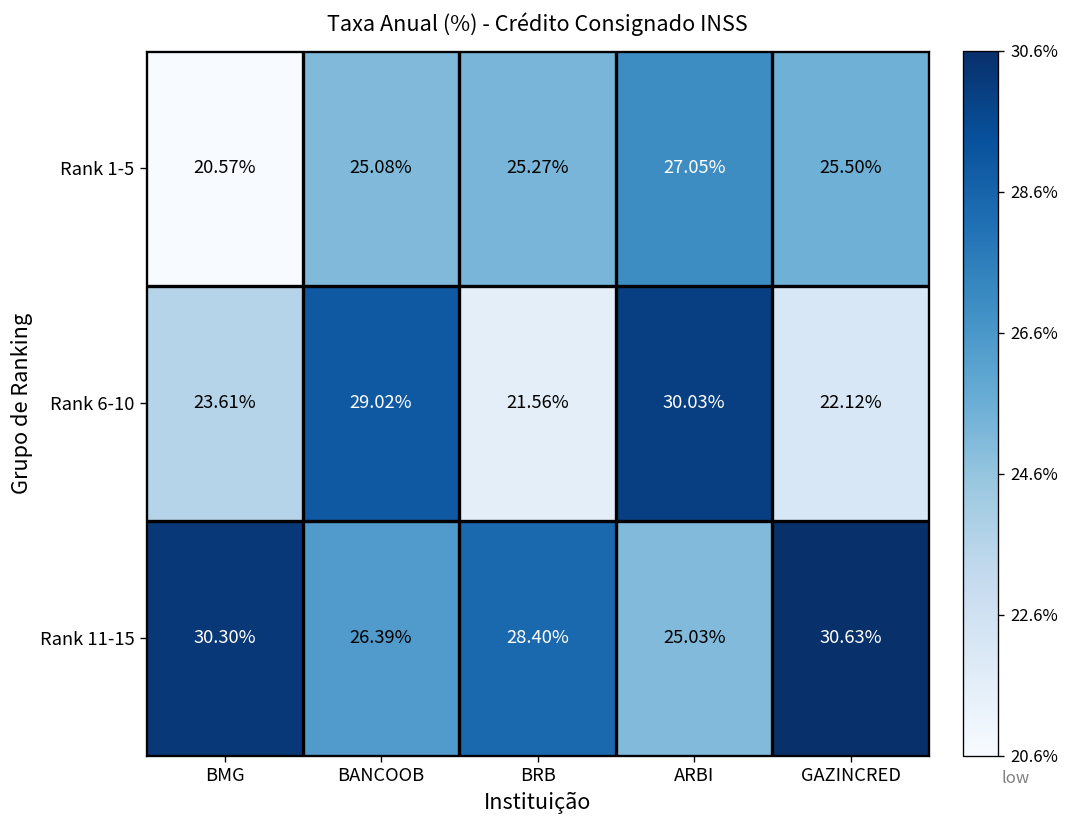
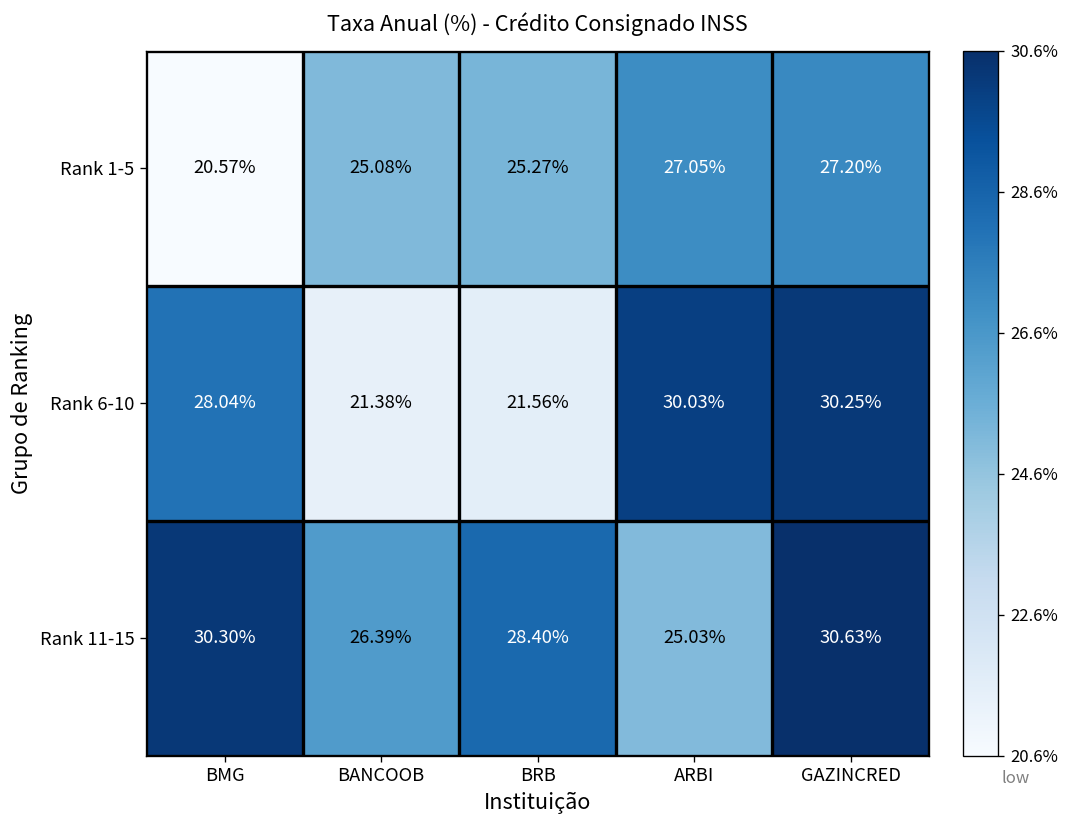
  {
    "Rank 1-5": {
      "BMG": "20.57%",
      "BANCOOB": "25.08%",
      "BRB": "25.27%",
      "ARBI": "27.05%",
-     "GAZINCRED": "25.50%"
+     "GAZINCRED": "27.20%"
    },
    "Rank 6-10": {
-     "BMG": "23.61%",
-     "BANCOOB": "29.02%",
+     "BMG": "28.04%",
+     "BANCOOB": "21.38%",
      "BRB": "21.56%",
      "ARBI": "30.03%",
-     "GAZINCRED": "22.12%"
+     "GAZINCRED": "30.25%"
    },
    "Rank 11-15": {
      "BMG": "30.30%",
      "BANCOOB": "26.39%",
      "BRB": "28.40%",
      "ARBI": "25.03%",
      "GAZINCRED": "30.63%"
    }
  }
